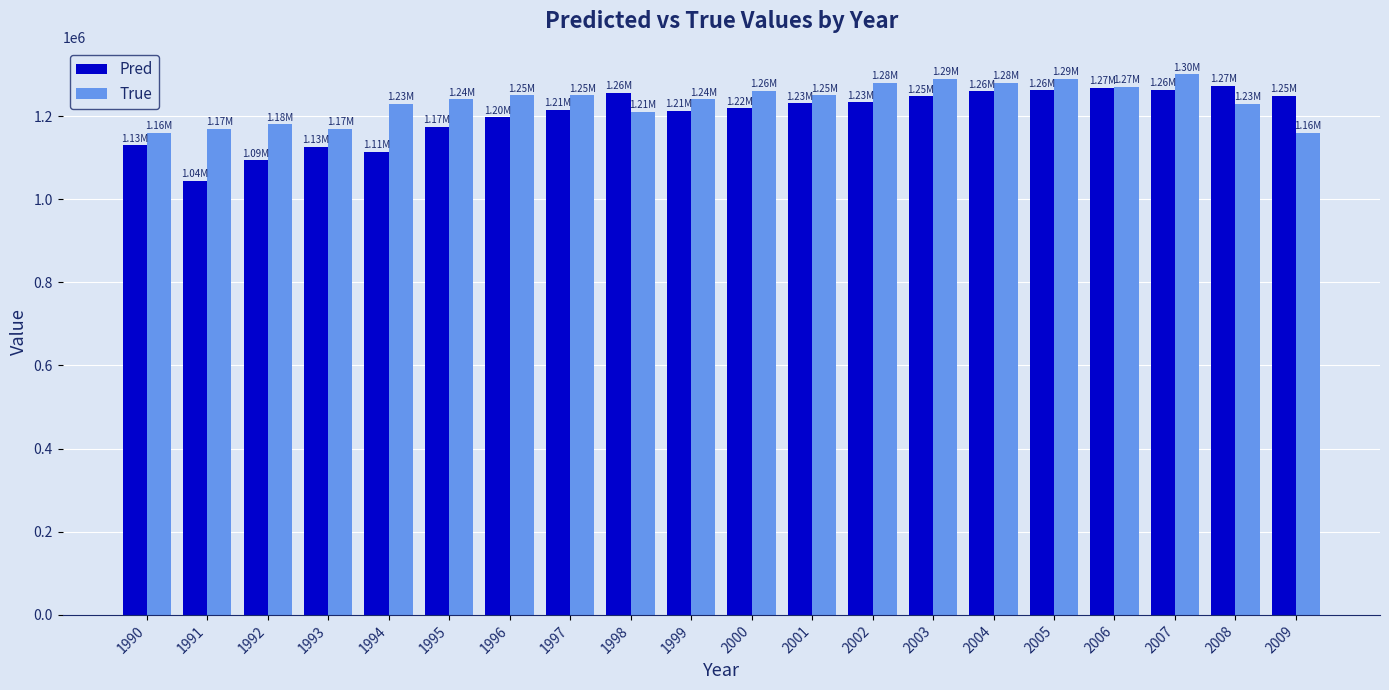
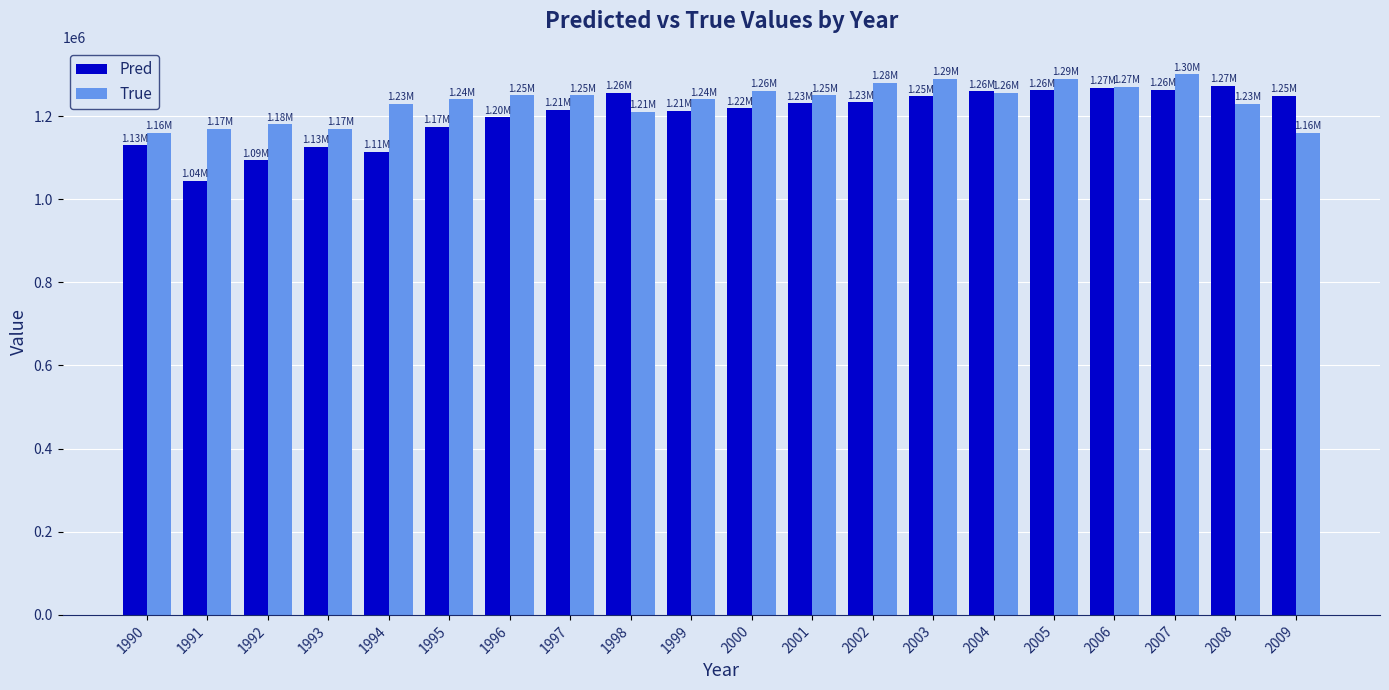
  {
    "Pred": {
      "1990": "1.13M",
      "1991": "1.04M",
      "1992": "1.09M",
      "1993": "1.13M",
      "1994": "1.11M",
      "1995": "1.17M",
      "1996": "1.20M",
      "1997": "1.21M",
      "1998": "1.26M",
      "1999": "1.21M",
      "2000": "1.22M",
      "2001": "1.23M",
      "2002": "1.23M",
      "2003": "1.25M",
      "2004": "1.26M",
      "2005": "1.26M",
      "2006": "1.27M",
      "2007": "1.26M",
      "2008": "1.27M",
      "2009": "1.25M"
    },
    "True": {
      "1990": "1.16M",
      "1991": "1.17M",
      "1992": "1.18M",
      "1993": "1.17M",
      "1994": "1.23M",
      "1995": "1.24M",
      "1996": "1.25M",
      "1997": "1.25M",
      "1998": "1.21M",
      "1999": "1.24M",
      "2000": "1.26M",
      "2001": "1.25M",
      "2002": "1.28M",
      "2003": "1.29M",
-     "2004": "1.28M",
+     "2004": "1.26M",
      "2005": "1.29M",
      "2006": "1.27M",
      "2007": "1.30M",
      "2008": "1.23M",
      "2009": "1.16M"
    }
  }
